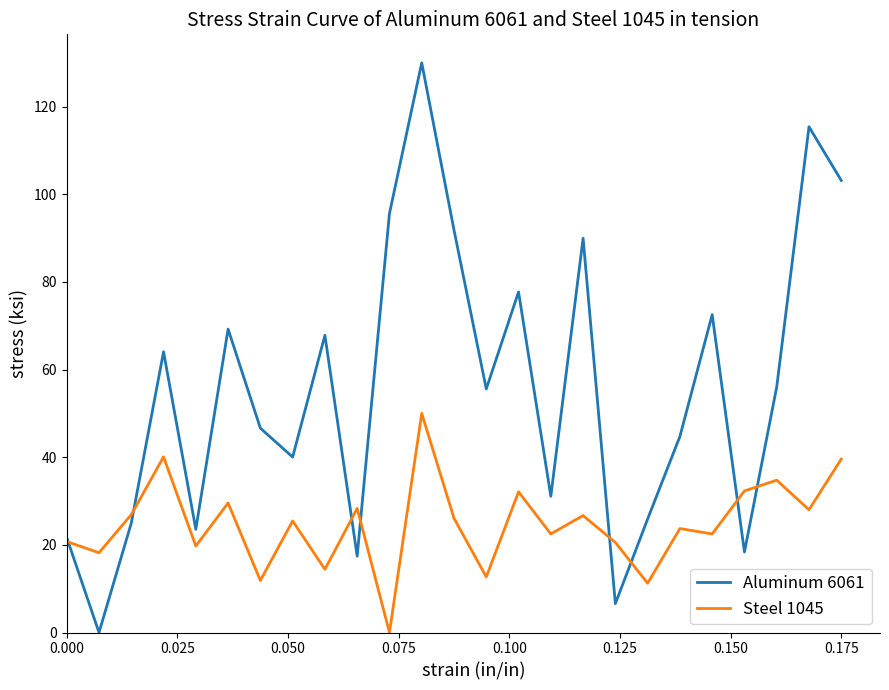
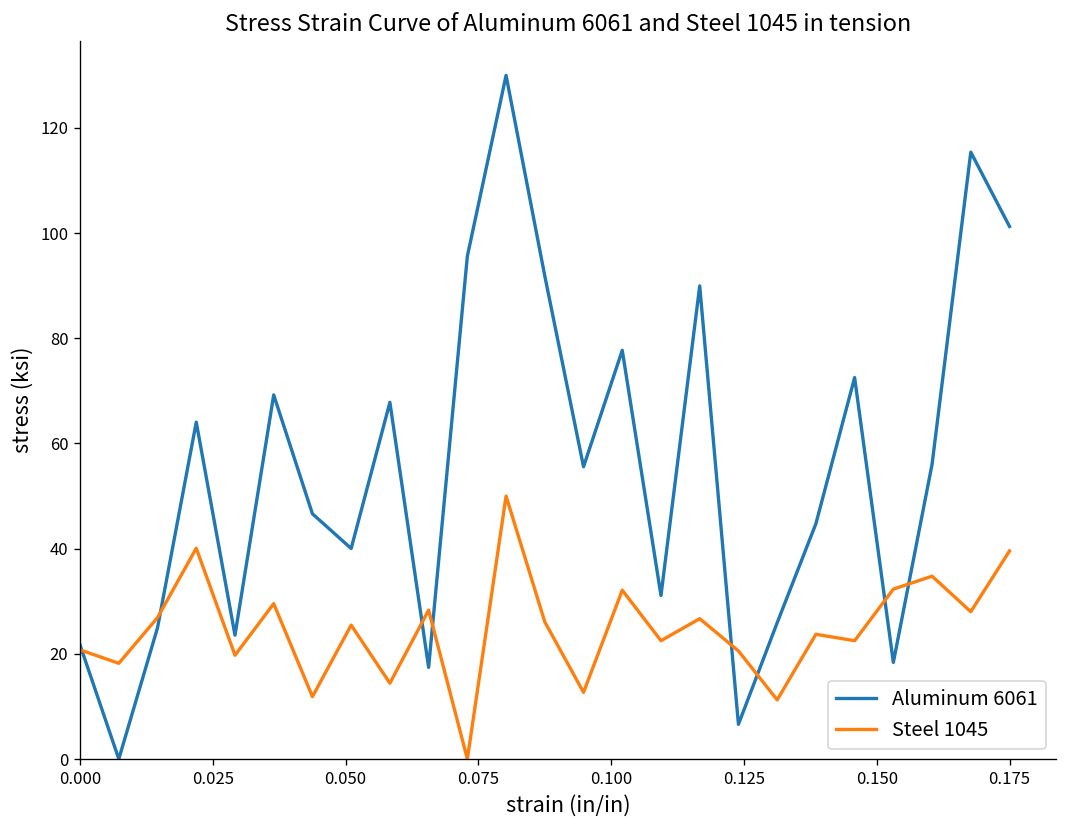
  {
    "Aluminum 6061": {
      "0.000": 22,
-     "0.175": 103
+     "0.175": 101
    },
    "Steel 1045": {
      "0.000": 21,
      "0.175": 40
    }
  }
